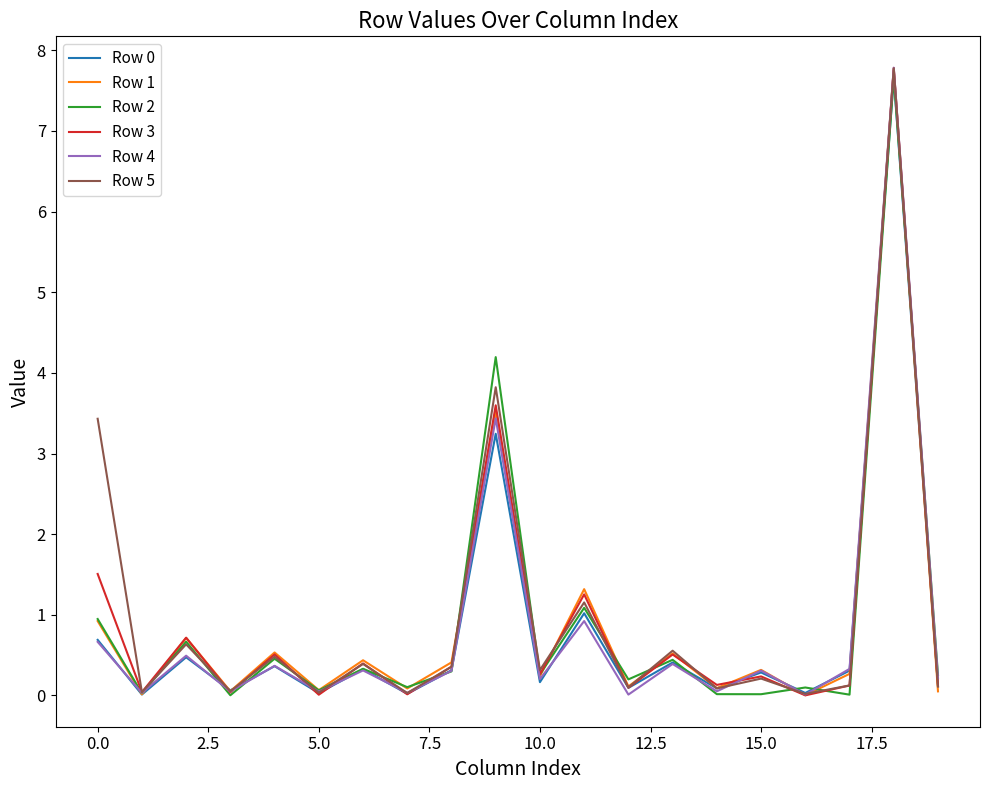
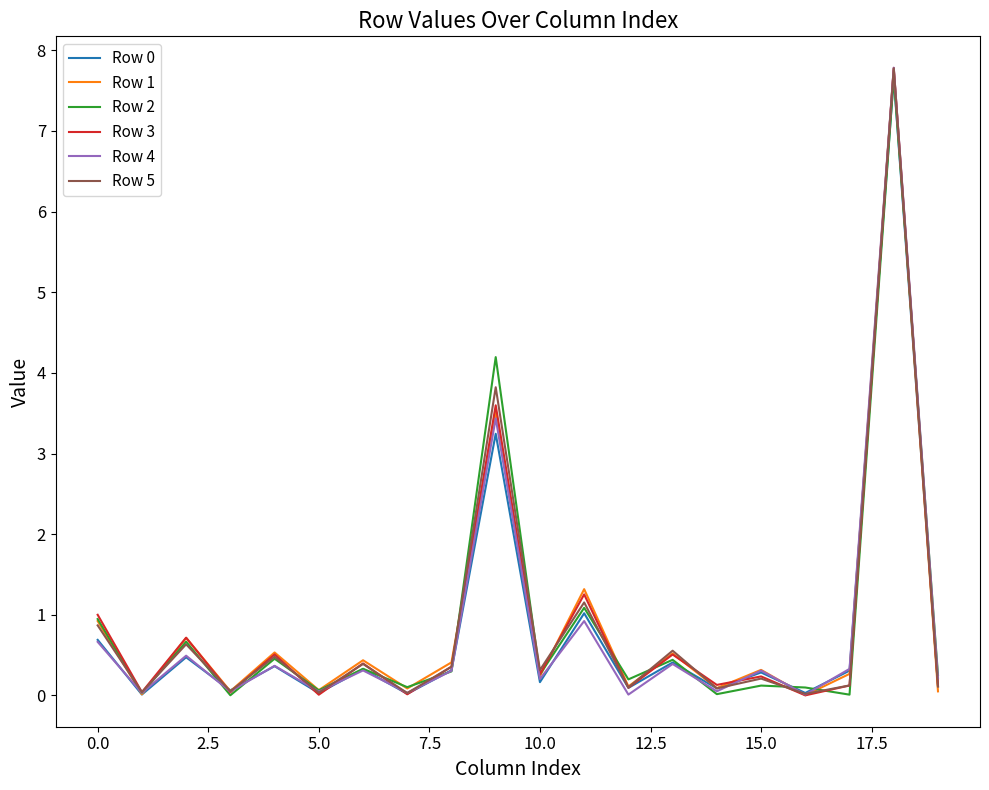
  {
    "Row 0": {
      "10.0": 0.2
    },
    "Row 2": {
-     "15.0": 0.0
+     "15.0": 0.1
    },
    "Row 3": {
-     "0.0": 1.5
+     "0.0": 1.0
    },
    "Row 4": {
      "10.0": 0.2
    },
    "Row 5": {
-     "0.0": 3.4,
+     "0.0": 0.9,
      "10.0": 0.3
    }
  }
